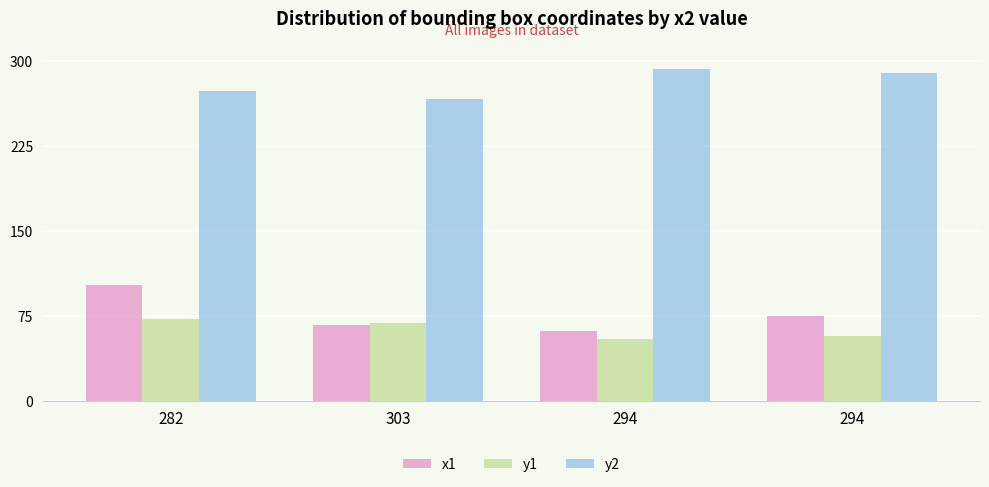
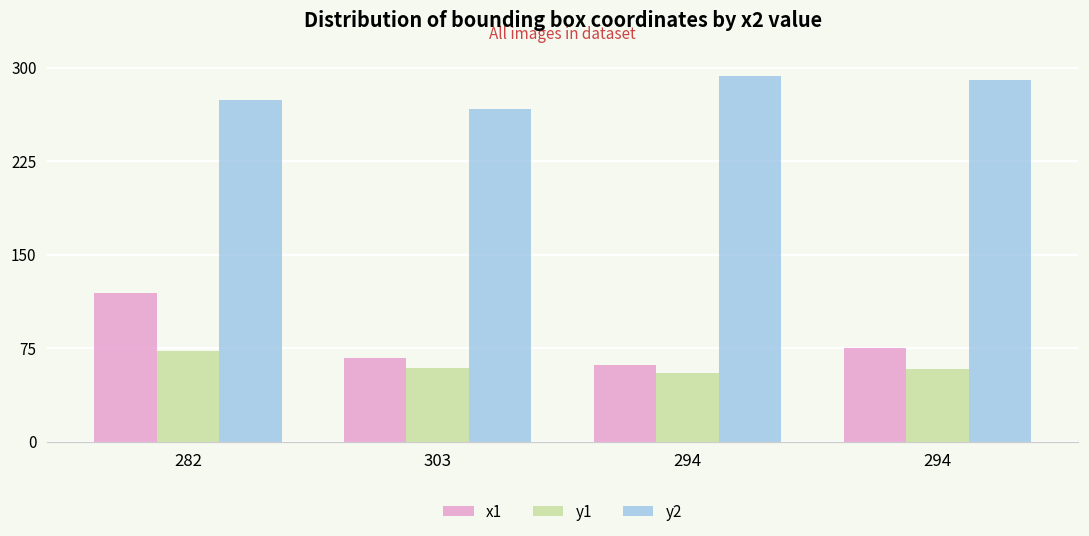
  {
    "x1": {
-     "282": 103,
+     "282": 119,
      "303": 67
    },
    "y1": {
      "282": 73,
-     "303": 69
+     "303": 59
    },
    "y2": {
      "282": 274,
      "303": 267
    }
  }
